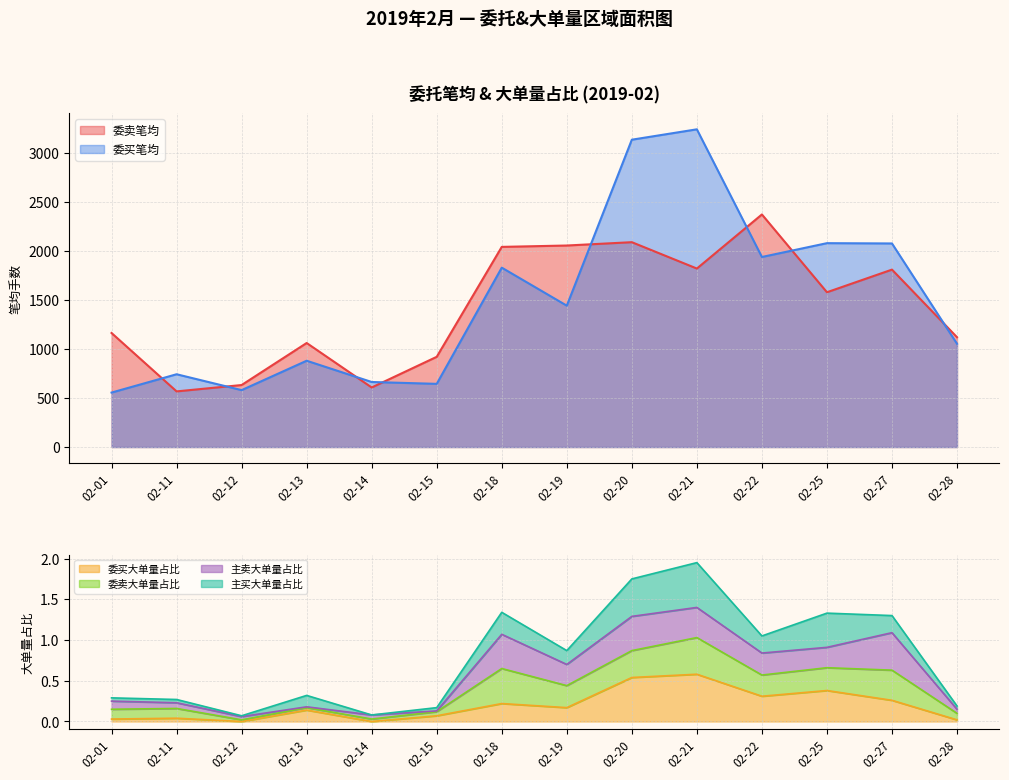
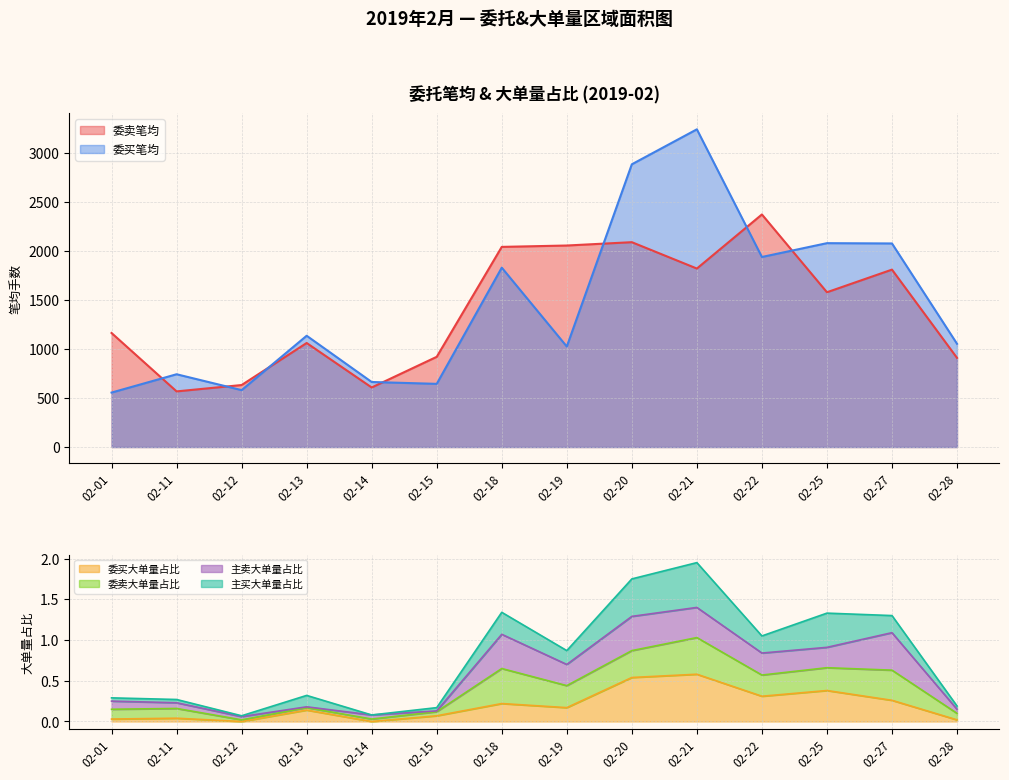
  {
    "委托笔均 & 大单量占比 (2019-02)": {
      "委卖笔均": {
        "02-01": 1200,
        "02-11": 600,
        "02-12": 600,
        "02-13": 1100,
        "02-14": 600,
        "02-15": 900,
        "02-18": 2000,
        "02-19": 2100,
        "02-20": 2100,
        "02-21": 1800,
        "02-22": 2400,
        "02-25": 1600,
        "02-27": 1800,
-       "02-28": 1100
+       "02-28": 900
      },
      "委买笔均": {
        "02-01": 600,
        "02-11": 700,
        "02-12": 600,
-       "02-13": 900,
+       "02-13": 1100,
        "02-14": 700,
        "02-15": 600,
        "02-18": 1800,
-       "02-19": 1400,
-       "02-20": 3100,
+       "02-19": 1000,
+       "02-20": 2900,
        "02-21": 3200,
        "02-22": 1900,
        "02-25": 2100,
        "02-27": 2100,
        "02-28": 1100
      }
    }
  }
